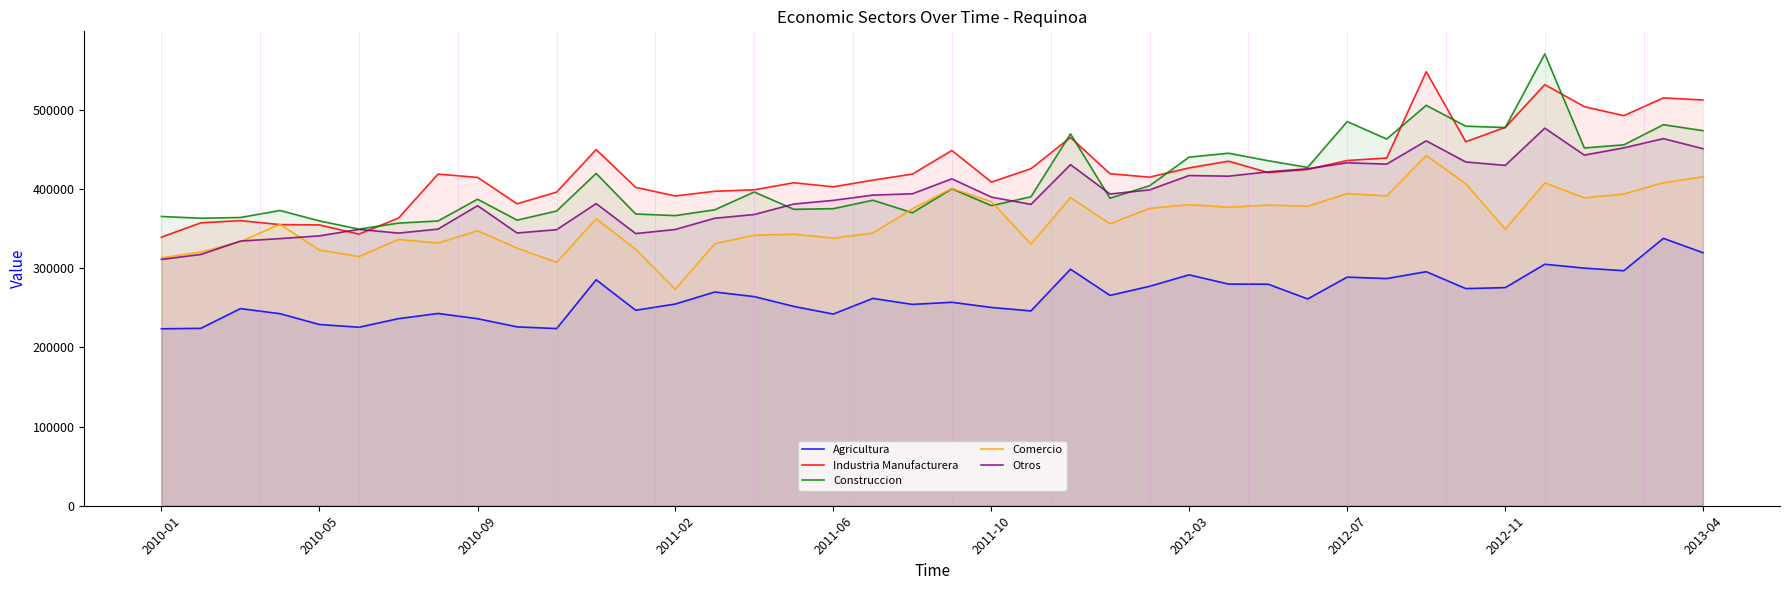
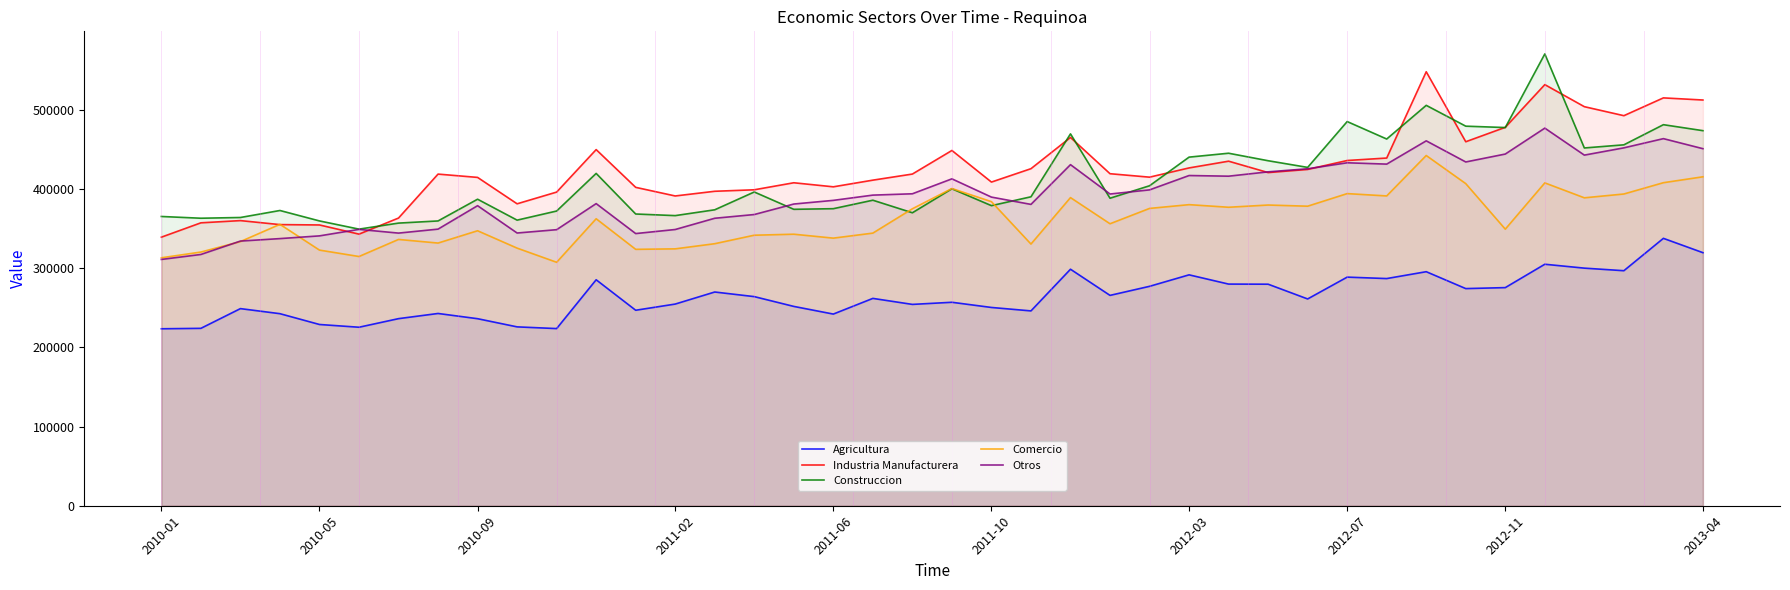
  {
    "Agricultura": {
      "2010-01": 220000,
      "2010-05": 230000,
      "2010-09": 240000,
      "2011-02": 250000,
      "2011-06": 240000,
      "2011-10": 250000,
      "2012-03": 290000,
      "2012-07": 290000,
      "2012-11": 280000,
      "2013-04": 320000
    },
    "Industria Manufacturera": {
      "2010-01": 340000,
      "2010-05": 350000,
      "2010-09": 410000,
      "2011-02": 390000,
      "2011-06": 400000,
      "2011-10": 410000,
      "2012-03": 430000,
      "2013-04": 510000
    },
    "Construccion": {
      "2010-01": 370000,
      "2010-05": 360000,
      "2010-09": 390000,
      "2011-02": 370000,
      "2011-06": 380000,
      "2011-10": 380000,
      "2012-03": 440000,
      "2012-07": 490000,
      "2013-04": 470000
    },
    "Comercio": {
      "2010-05": 320000,
      "2010-09": 350000,
-     "2011-02": 270000,
+     "2011-02": 320000,
      "2011-06": 340000,
      "2011-10": 380000,
      "2012-03": 380000,
      "2012-07": 390000,
      "2012-11": 350000,
      "2013-04": 420000
    },
    "Otros": {
      "2010-05": 340000,
      "2010-09": 380000,
      "2011-02": 350000,
      "2011-06": 390000,
      "2011-10": 390000,
      "2012-03": 420000,
-     "2012-11": 430000,
+     "2012-11": 440000,
      "2013-04": 450000
    }
  }
